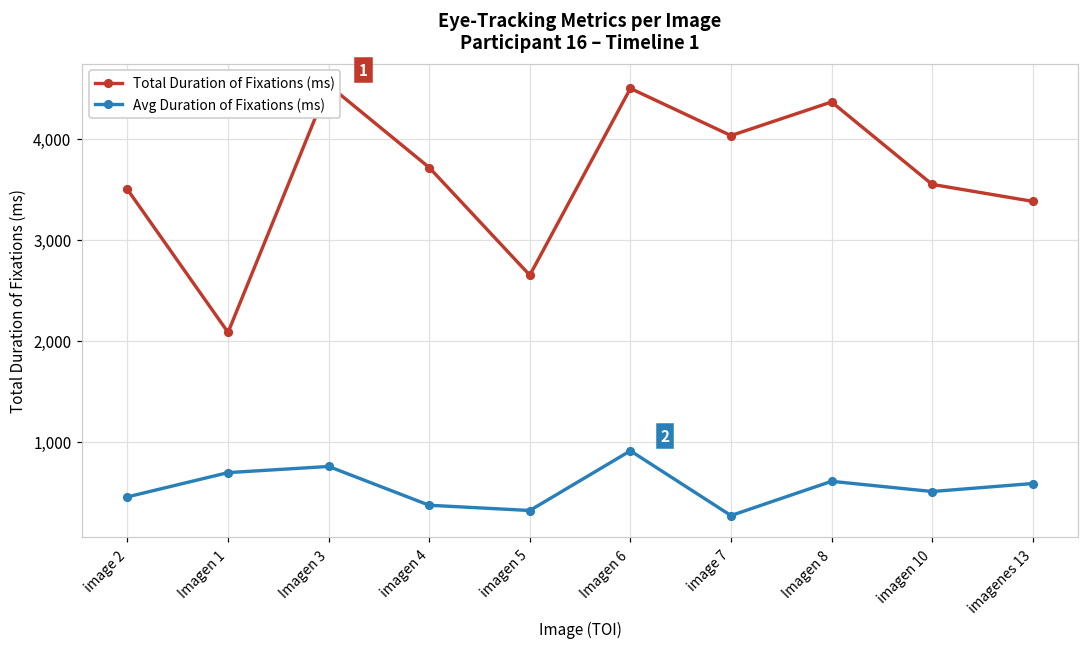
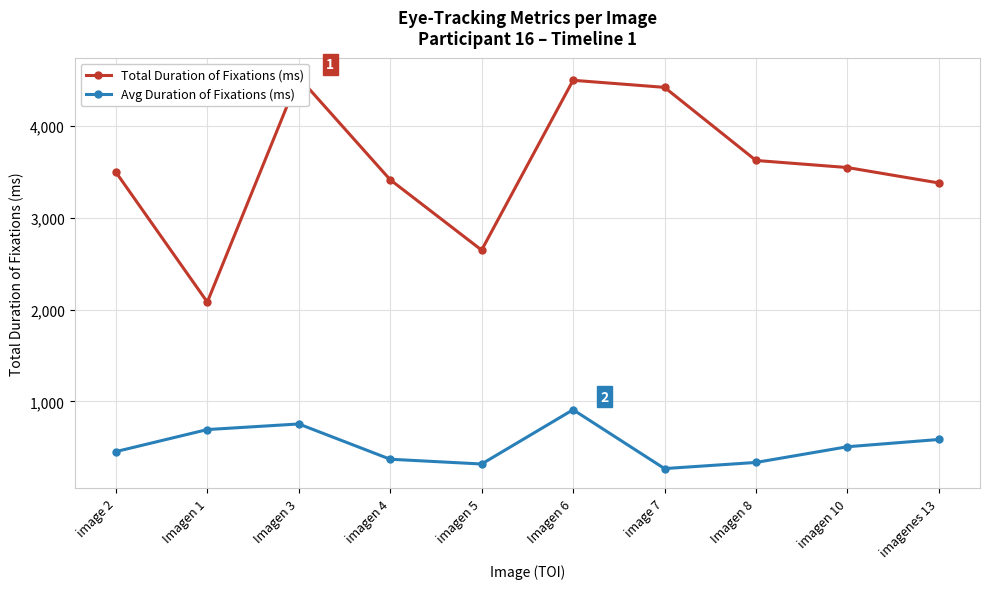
  {
    "Total Duration of Fixations (ms)": {
      "image 2": "3,500",
      "Imagen 1": "2,100",
-     "imagen 4": "3,700",
+     "imagen 4": "3,400",
      "imagen 5": "2,600",
      "Imagen 6": "4,500",
-     "image 7": "4,000",
-     "Imagen 8": "4,400",
+     "image 7": "4,400",
+     "Imagen 8": "3,600",
      "imagen 10": "3,500",
      "imagenes 13": "3,400"
    },
    "Avg Duration of Fixations (ms)": {
      "image 2": "500",
      "Imagen 1": "700",
      "Imagen 3": "800",
      "imagen 4": "400",
      "imagen 5": "300",
      "Imagen 6": "900",
      "image 7": "300",
-     "Imagen 8": "600",
+     "Imagen 8": "300",
      "imagen 10": "500",
      "imagenes 13": "600"
    }
  }
